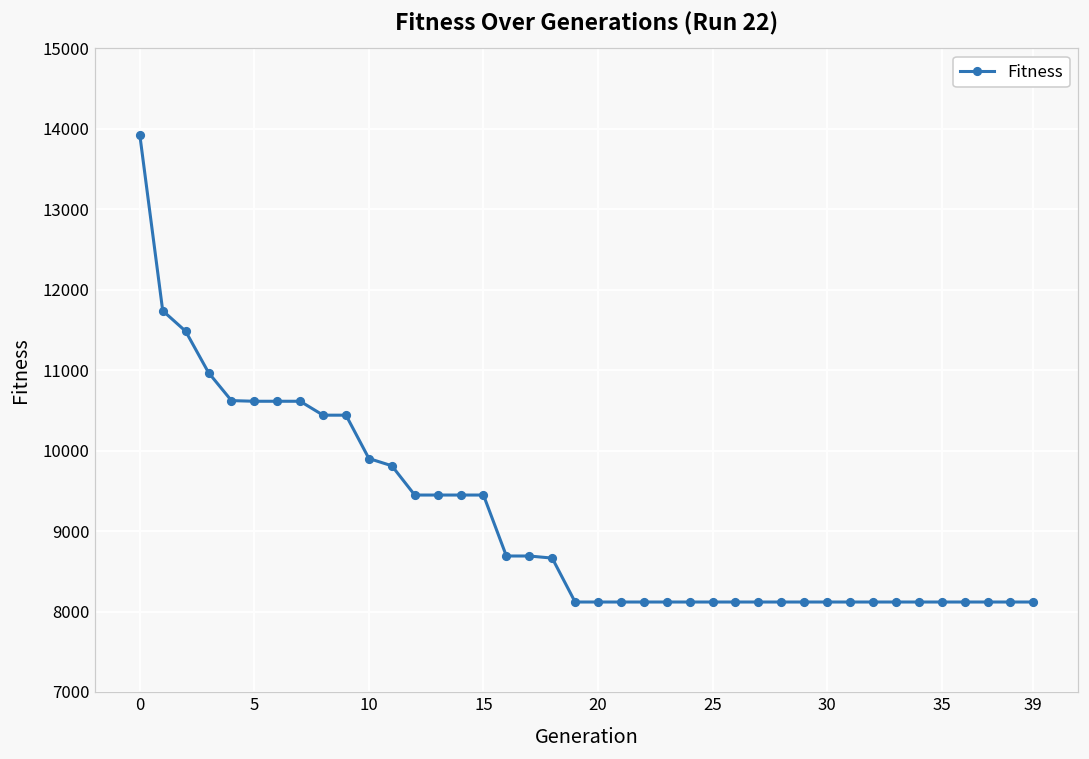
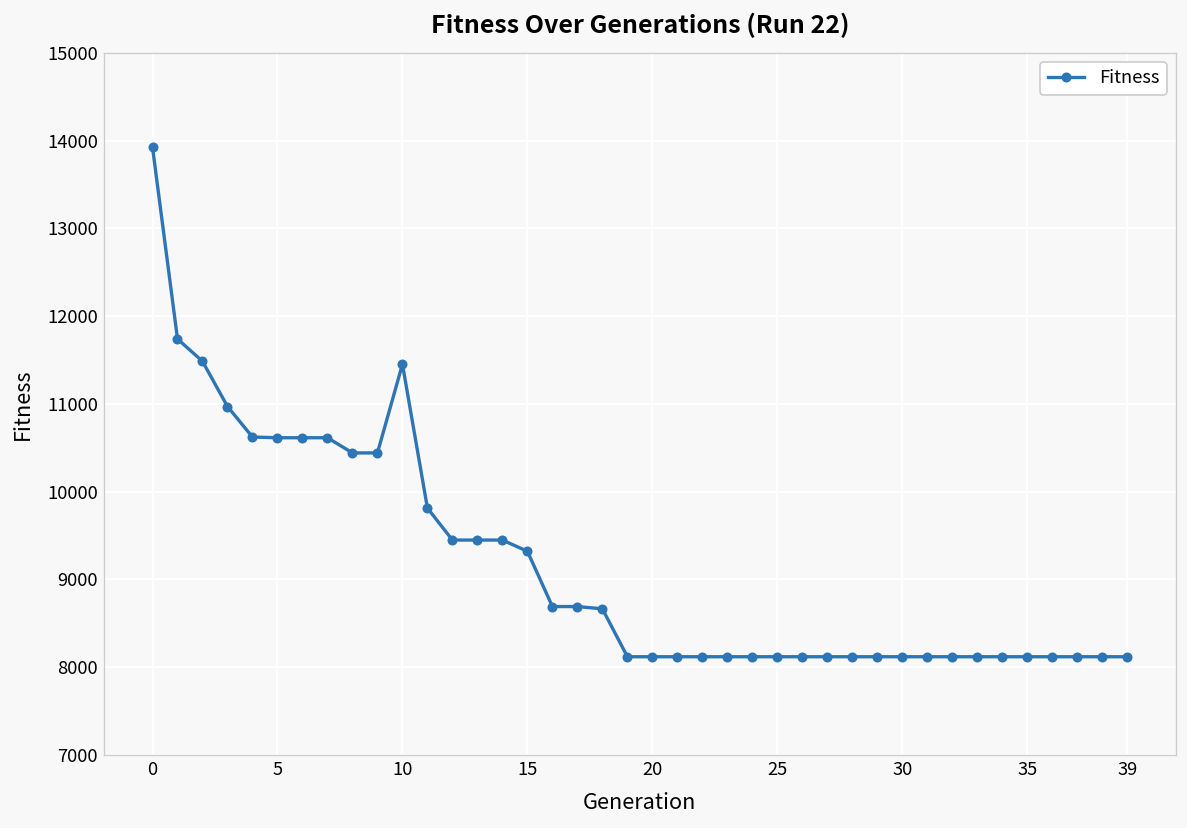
  {
    "0": 13900,
    "5": 10600,
-   "10": 9900,
-   "15": 9400,
+   "10": 11500,
+   "15": 9300,
    "20": 8100,
    "25": 8100,
    "30": 8100,
    "35": 8100,
    "39": 8100
  }
